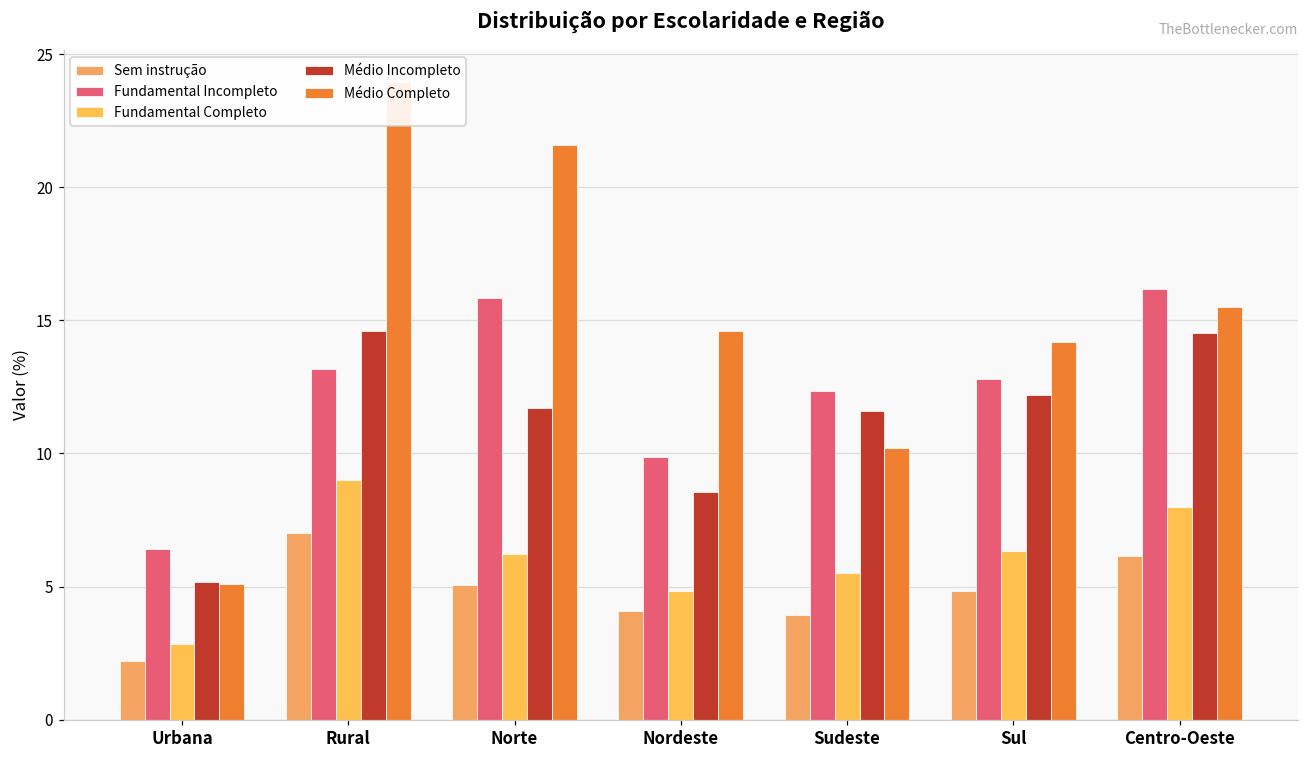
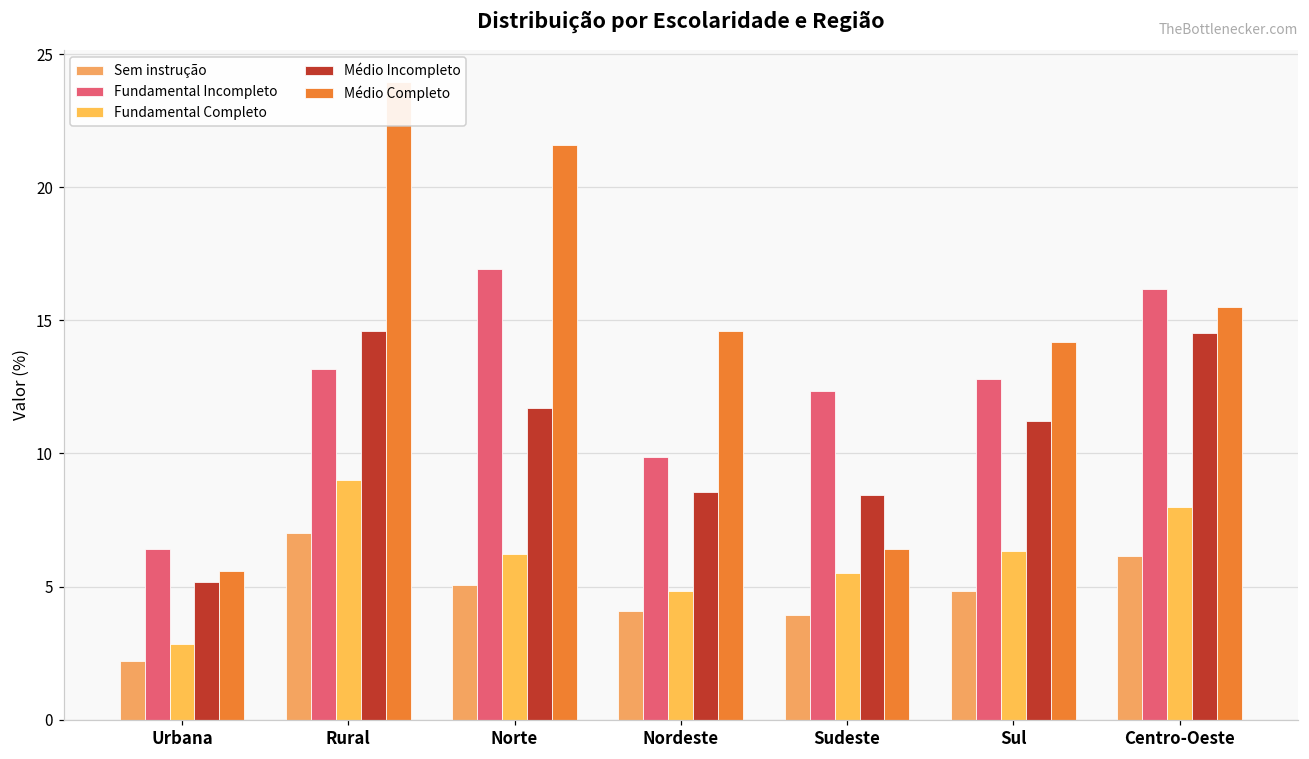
  {
    "Fundamental Incompleto": {
      "Urbana": 6.4,
      "Rural": 13.2,
-     "Norte": 15.8,
+     "Norte": 16.9,
      "Nordeste": 9.9,
      "Sudeste": 12.3,
      "Sul": 12.8,
      "Centro-Oeste": 16.2
    },
    "Médio Incompleto": {
      "Urbana": 5.2,
      "Rural": 14.6,
      "Norte": 11.7,
      "Nordeste": 8.5,
-     "Sudeste": 11.6,
-     "Sul": 12.2,
+     "Sudeste": 8.4,
+     "Sul": 11.2,
      "Centro-Oeste": 14.5
    },
    "Médio Completo": {
-     "Urbana": 5.1,
+     "Urbana": 5.6,
      "Norte": 21.6,
      "Nordeste": 14.6,
-     "Sudeste": 10.2,
+     "Sudeste": 6.4,
      "Sul": 14.2,
      "Centro-Oeste": 15.5
    }
  }
